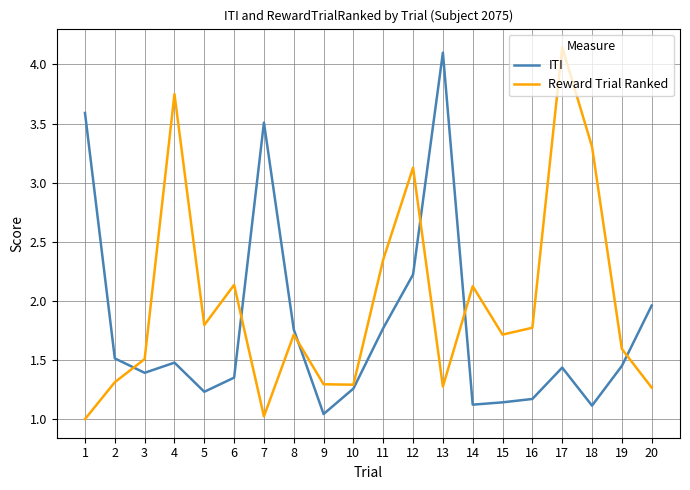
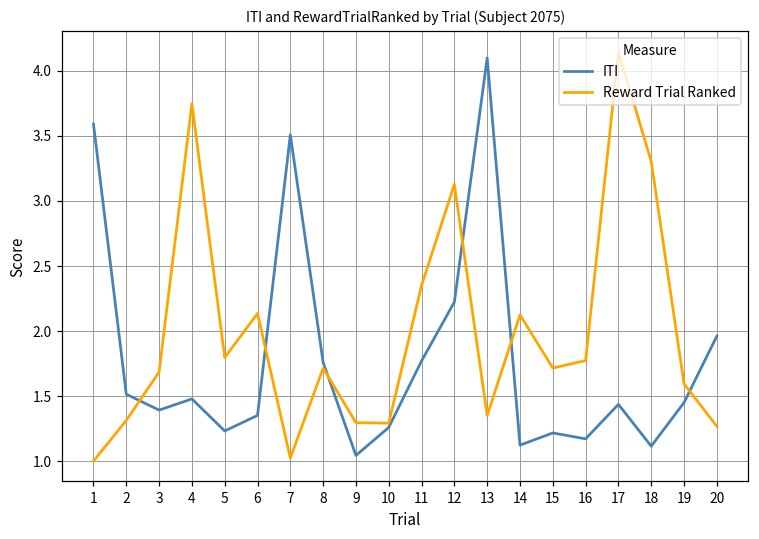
  {
    "ITI": {
      "1": 3.59,
      "2": 1.52,
      "3": 1.39,
      "4": 1.48,
      "5": 1.23,
      "6": 1.35,
      "7": 3.51,
      "8": 1.76,
      "9": 1.04,
      "10": 1.26,
      "11": 1.77,
      "12": 2.22,
      "13": 4.10,
      "14": 1.12,
-     "15": 1.14,
+     "15": 1.22,
      "16": 1.17,
      "17": 1.44,
      "18": 1.12,
      "19": 1.45,
      "20": 1.96
    },
    "Reward Trial Ranked": {
      "1": 1.00,
      "2": 1.31,
-     "3": 1.51,
+     "3": 1.69,
      "4": 3.75,
      "5": 1.80,
      "6": 2.14,
      "7": 1.03,
      "8": 1.72,
      "9": 1.30,
      "10": 1.29,
      "11": 2.35,
      "12": 3.13,
-     "13": 1.28,
+     "13": 1.35,
      "14": 2.13,
      "15": 1.72,
      "16": 1.77,
      "18": 3.30,
      "19": 1.60,
      "20": 1.27
    }
  }
